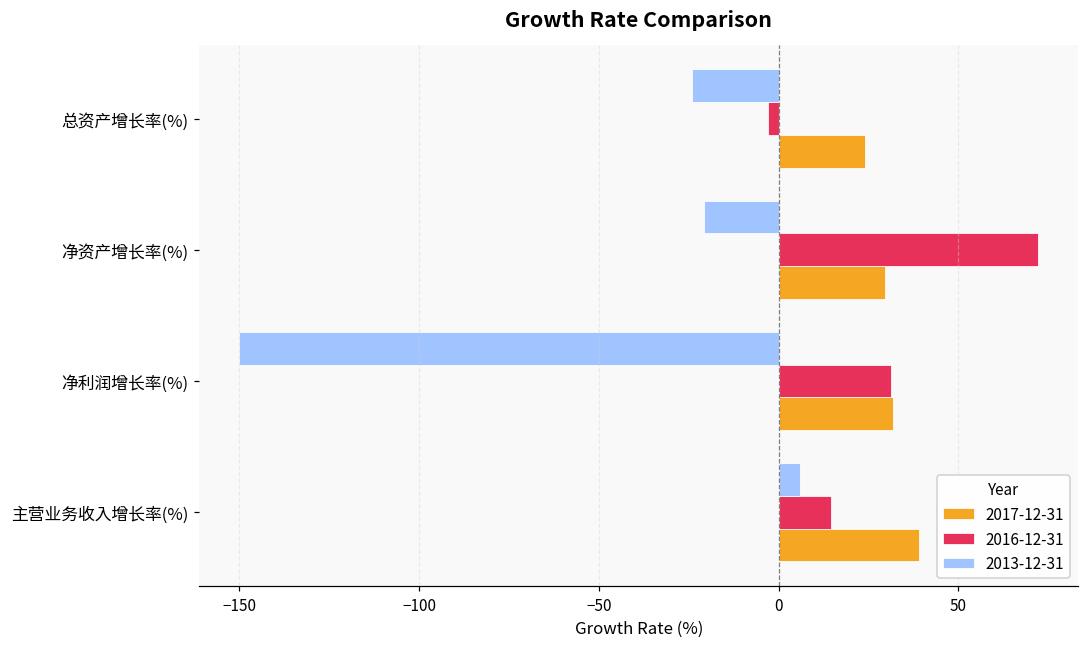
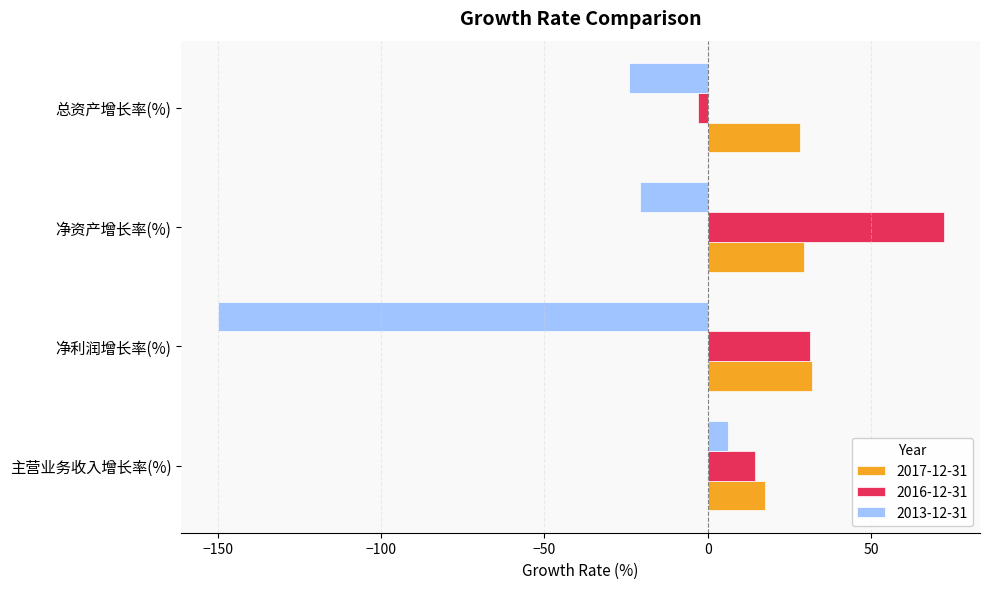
  {
    "2017-12-31": {
-     "总资产增长率(%)": 24,
+     "总资产增长率(%)": 28,
      "净资产增长率(%)": 29,
      "净利润增长率(%)": 32,
-     "主营业务收入增长率(%)": 39
+     "主营业务收入增长率(%)": 18
    },
    "2016-12-31": {
      "总资产增长率(%)": -3,
      "净资产增长率(%)": 72,
      "净利润增长率(%)": 31,
      "主营业务收入增长率(%)": 14
    },
    "2013-12-31": {
      "总资产增长率(%)": -24,
      "净资产增长率(%)": -21,
      "净利润增长率(%)": -150,
      "主营业务收入增长率(%)": 6
    }
  }
